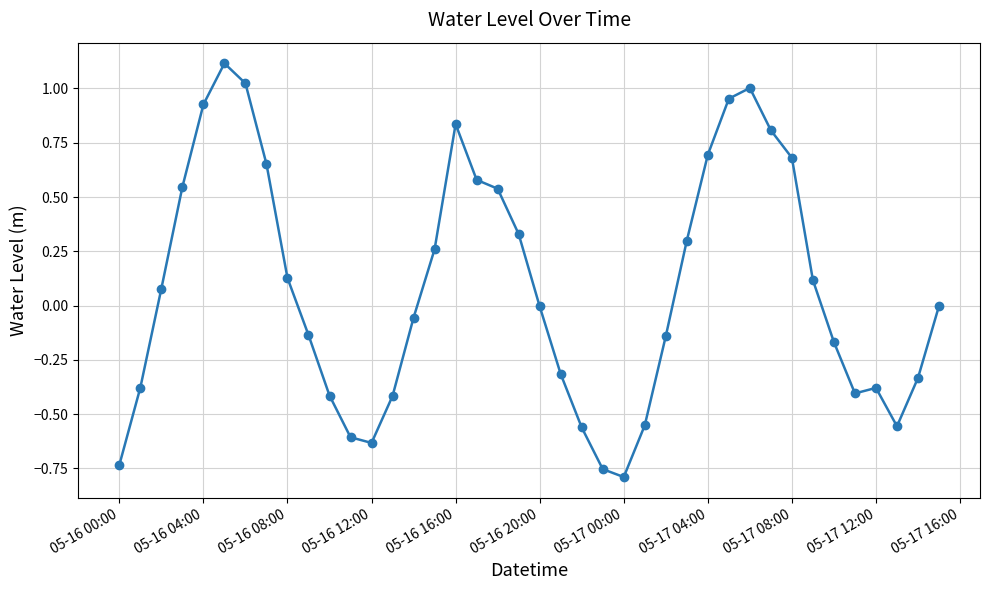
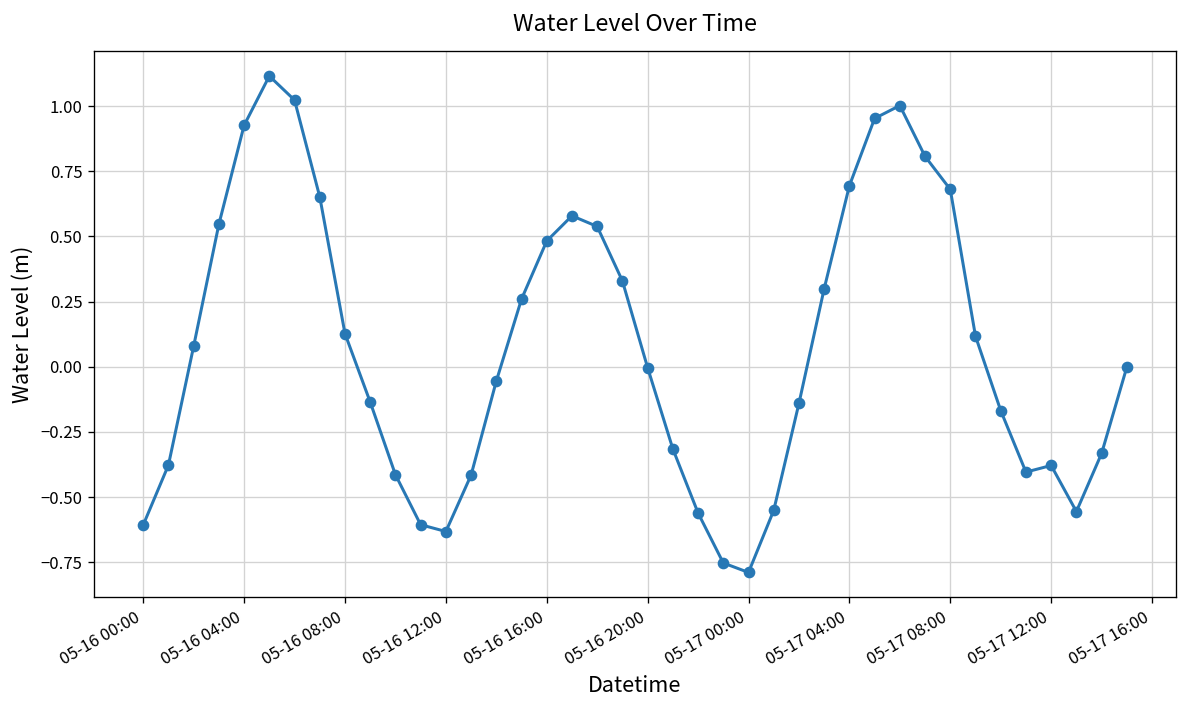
  {
-   "05-16 00:00": -0.73,
+   "05-16 00:00": -0.61,
    "05-16 04:00": 0.93,
    "05-16 08:00": 0.13,
    "05-16 12:00": -0.63,
-   "05-16 16:00": 0.84,
+   "05-16 16:00": 0.48,
    "05-16 20:00": 0.00,
    "05-17 00:00": -0.79,
    "05-17 04:00": 0.69,
    "05-17 08:00": 0.68,
    "05-17 12:00": -0.38
  }
